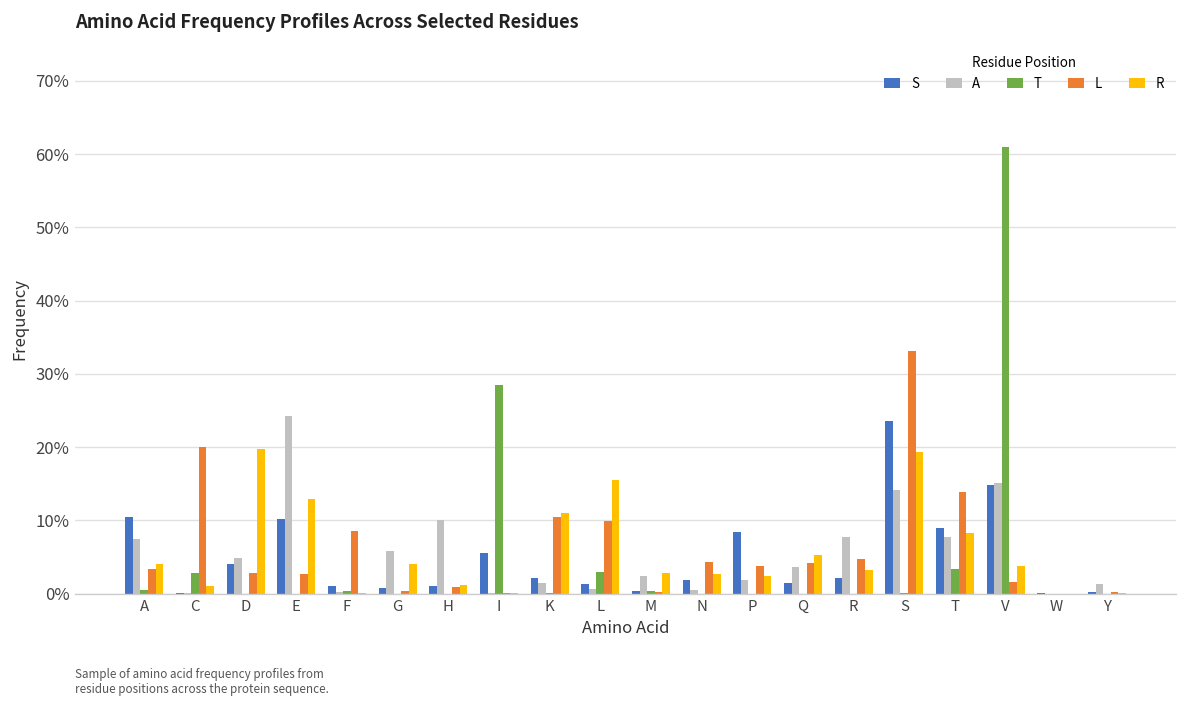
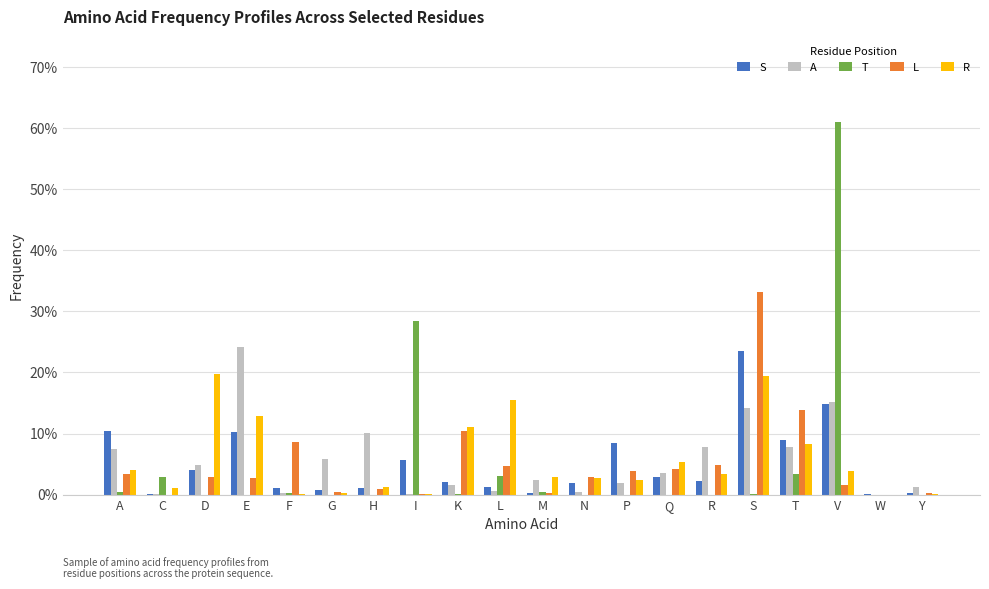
  {
    "S": {
      "A": "10%",
      "D": "4%",
      "E": "10%",
      "F": "1%",
      "G": "1%",
      "H": "1%",
      "I": "6%",
      "K": "2%",
      "L": "1%",
      "N": "2%",
      "P": "8%",
-     "Q": "2%",
+     "Q": "3%",
      "R": "2%",
      "S": "24%",
      "T": "9%",
      "V": "15%"
    },
    "A": {
      "A": "8%",
      "D": "5%",
      "E": "24%",
      "G": "6%",
      "H": "10%",
      "K": "2%",
      "L": "1%",
      "M": "2%",
      "N": "1%",
      "P": "2%",
      "Q": "4%",
      "R": "8%",
      "S": "14%",
      "T": "8%",
      "V": "15%",
      "W": "0%",
      "Y": "1%"
    },
    "T": {
      "A": "1%",
      "C": "3%",
      "D": "0%",
      "E": "0%",
      "G": "0%",
      "H": "0%",
      "I": "28%",
      "L": "3%",
      "N": "0%",
      "P": "0%",
      "Q": "0%",
      "R": "0%",
      "T": "3%",
      "V": "61%",
      "W": "0%",
      "Y": "0%"
    },
    "L": {
      "A": "3%",
-     "C": "20%",
+     "C": "0%",
      "D": "3%",
      "E": "3%",
      "F": "9%",
      "H": "1%",
      "K": "10%",
-     "L": "10%",
-     "N": "4%",
+     "L": "5%",
+     "N": "3%",
      "P": "4%",
      "Q": "4%",
      "R": "5%",
      "S": "33%",
      "T": "14%",
      "V": "2%",
      "W": "0%"
    },
    "R": {
      "A": "4%",
      "C": "1%",
      "D": "20%",
      "E": "13%",
-     "G": "4%",
+     "G": "0%",
      "H": "1%",
      "K": "11%",
      "L": "16%",
      "M": "3%",
      "N": "3%",
      "P": "2%",
      "Q": "5%",
      "R": "3%",
      "S": "19%",
      "T": "8%",
      "V": "4%",
      "W": "0%"
    }
  }
